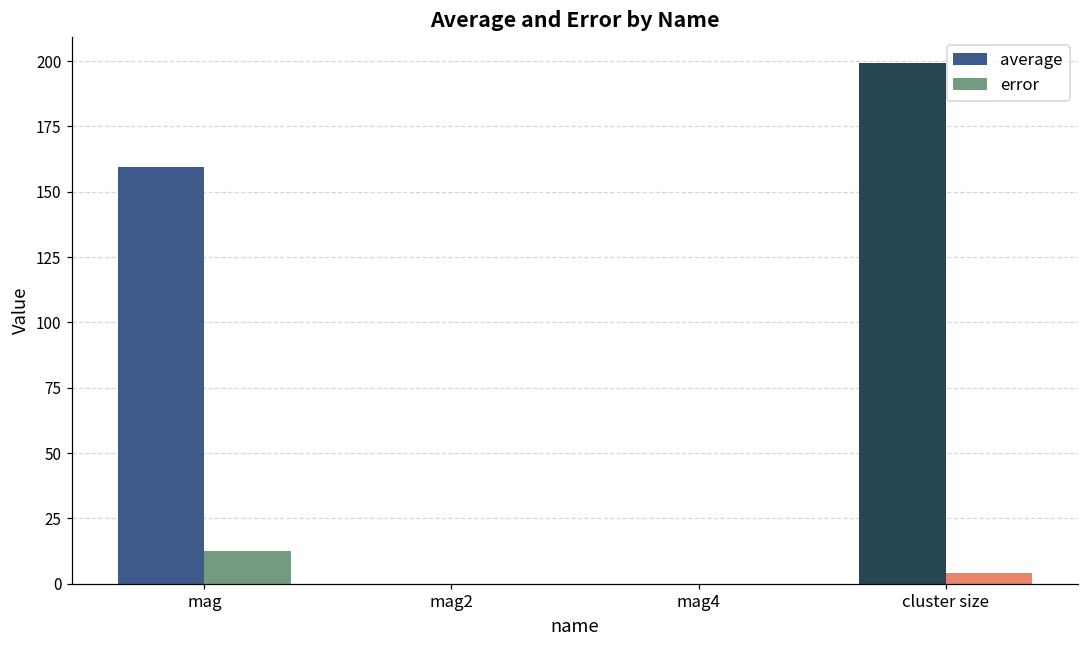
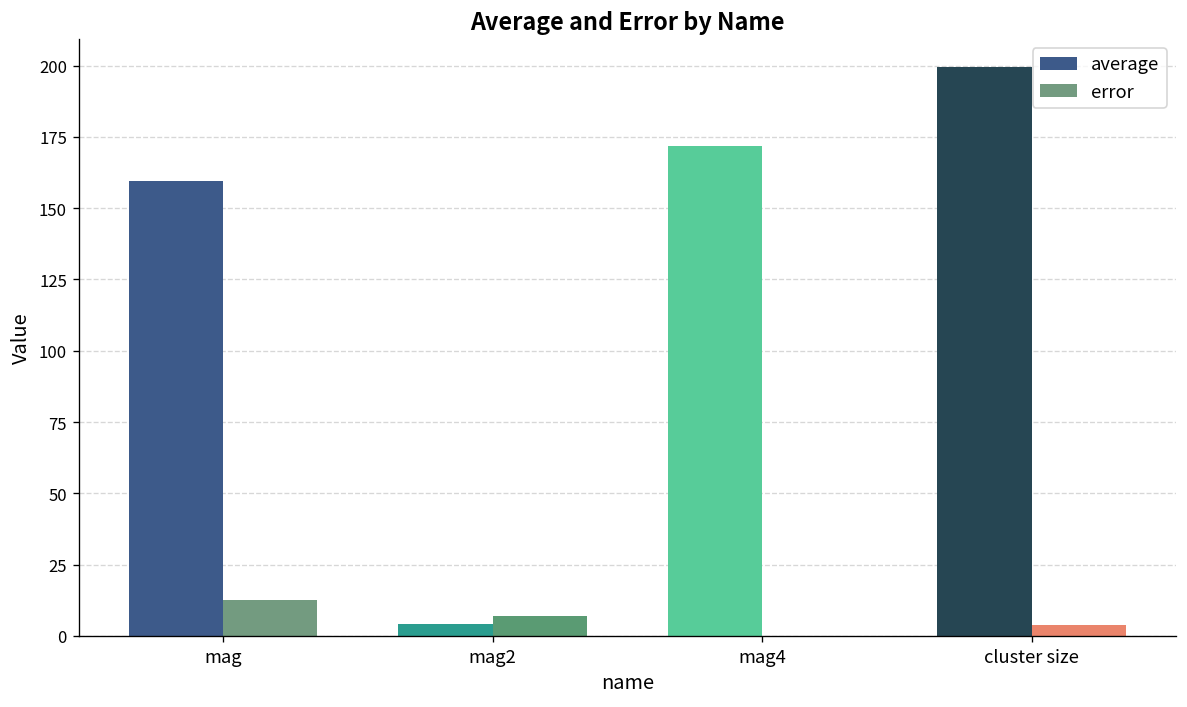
  {
    "average": {
      "mag": 159,
-     "mag2": 0,
-     "mag4": 0,
+     "mag2": 4,
+     "mag4": 172,
      "cluster size": 199
    },
    "error": {
      "mag": 13,
-     "mag2": 0,
+     "mag2": 7,
      "cluster size": 4
    }
  }
